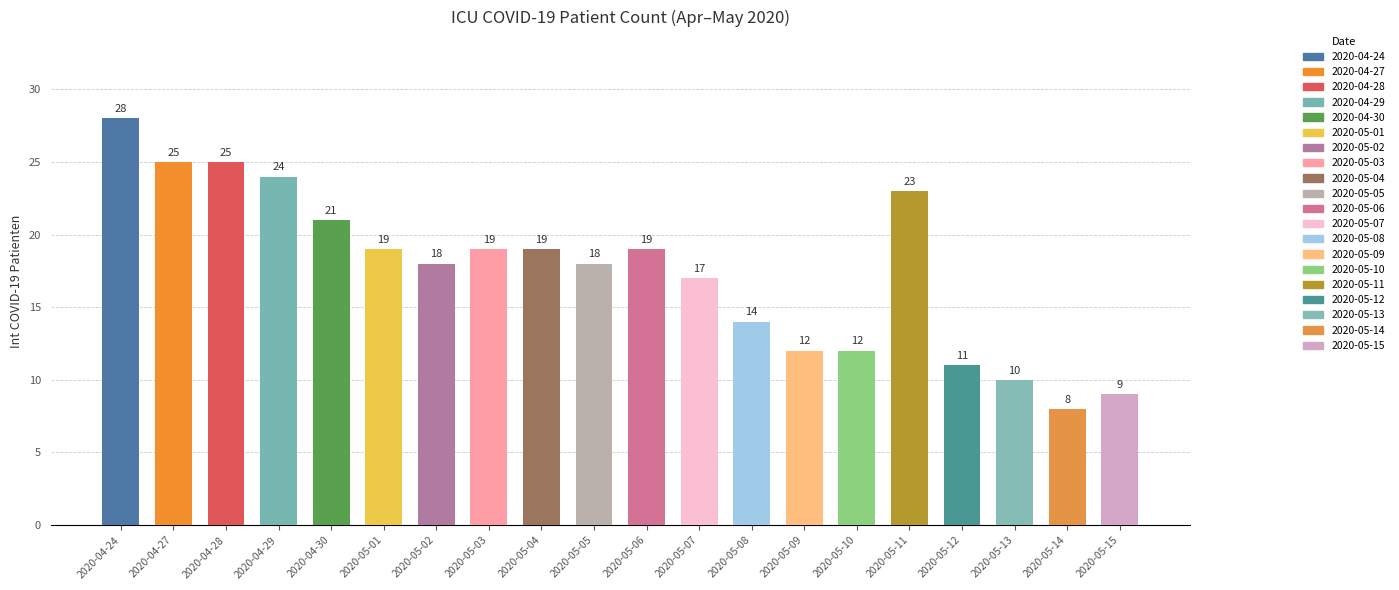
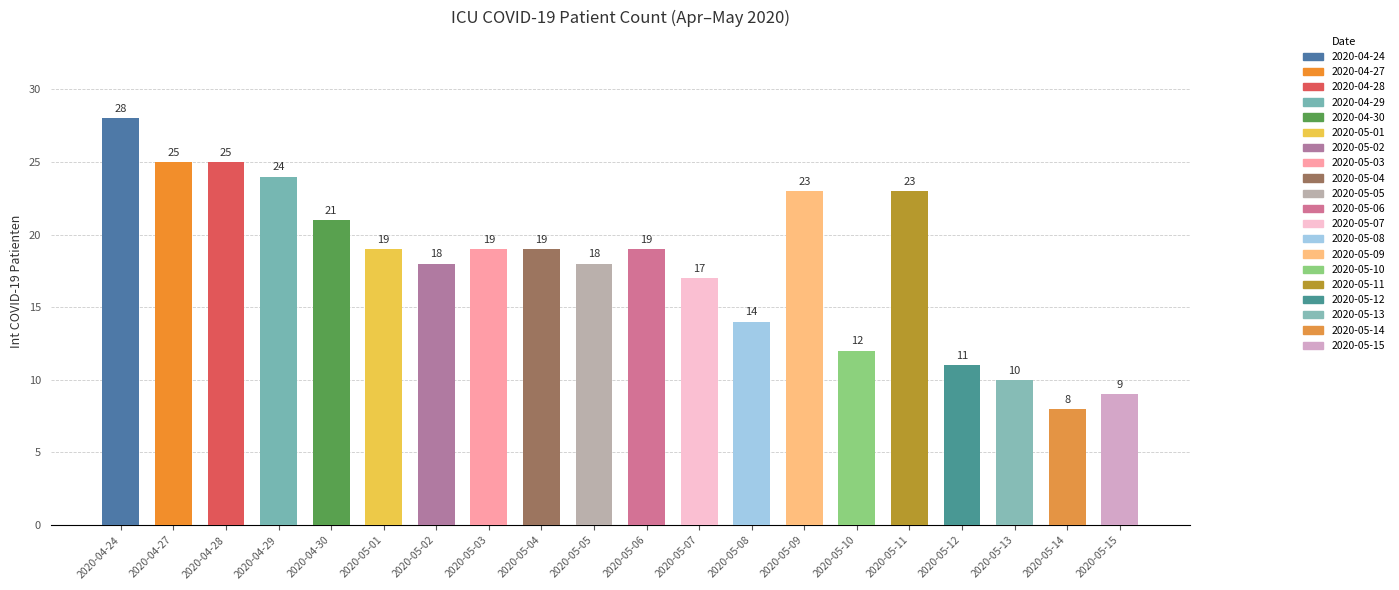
  {
    "2020-04-24": 28,
    "2020-04-27": 25,
    "2020-04-28": 25,
    "2020-04-29": 24,
    "2020-04-30": 21,
    "2020-05-01": 19,
    "2020-05-02": 18,
    "2020-05-03": 19,
    "2020-05-04": 19,
    "2020-05-05": 18,
    "2020-05-06": 19,
    "2020-05-07": 17,
    "2020-05-08": 14,
-   "2020-05-09": 12,
+   "2020-05-09": 23,
    "2020-05-10": 12,
    "2020-05-11": 23,
    "2020-05-12": 11,
    "2020-05-13": 10,
    "2020-05-14": 8,
    "2020-05-15": 9
  }
